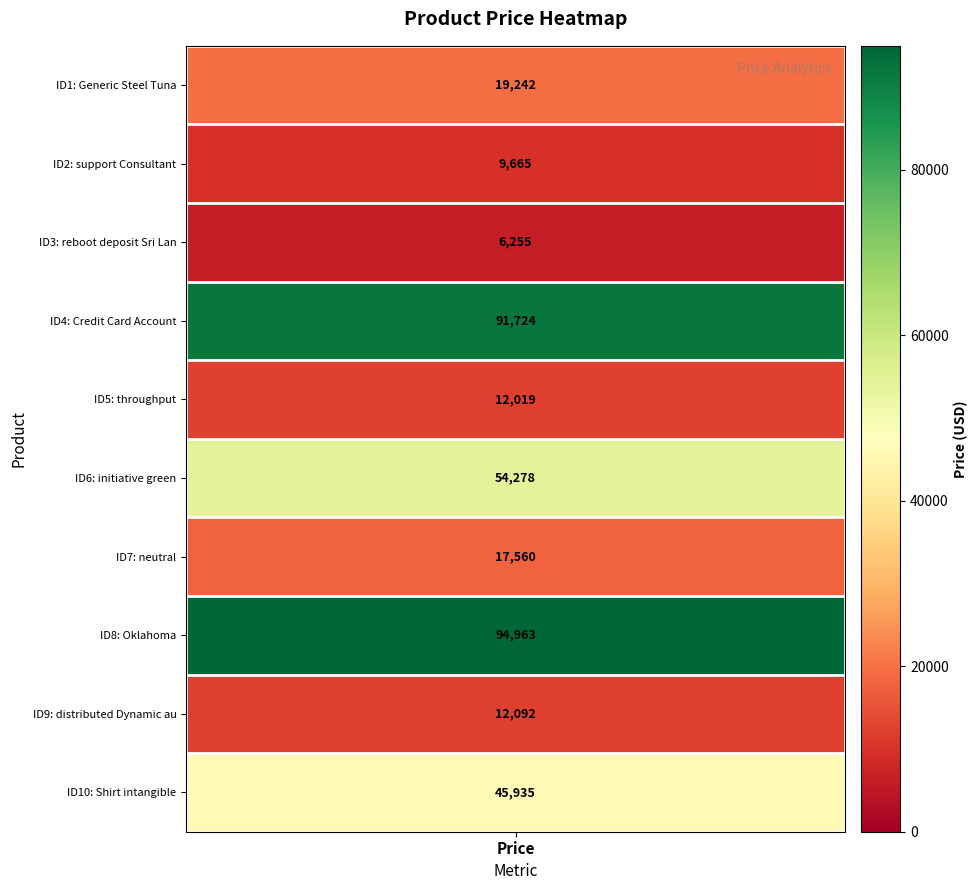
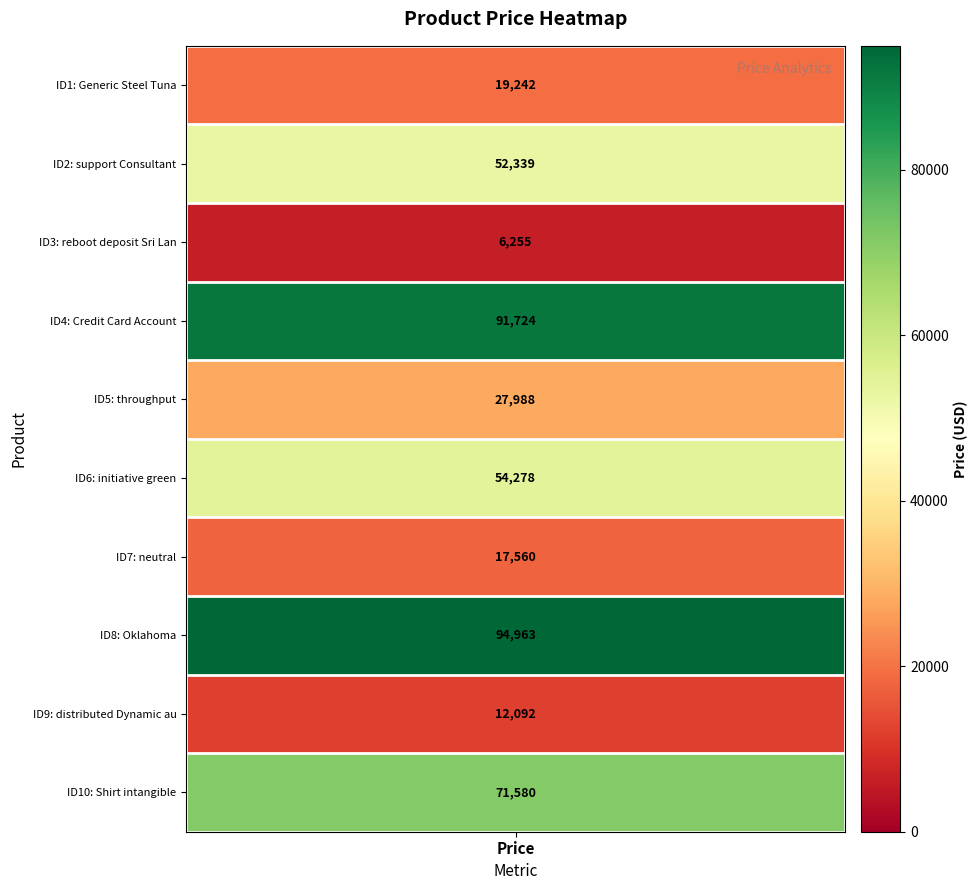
  {
    "ID2: support Consultant": {
-     "Price": "9,665"
+     "Price": "52,339"
    },
    "ID3: reboot deposit Sri Lan": {
      "Price": "6,255"
    },
    "ID4: Credit Card Account": {
      "Price": "91,724"
    },
    "ID5: throughput": {
-     "Price": "12,019"
+     "Price": "27,988"
    },
    "ID6: initiative green": {
      "Price": "54,278"
    },
    "ID7: neutral": {
      "Price": "17,560"
    },
    "ID8: Oklahoma": {
      "Price": "94,963"
    },
    "ID9: distributed Dynamic au": {
      "Price": "12,092"
    },
    "ID10: Shirt intangible": {
-     "Price": "45,935"
+     "Price": "71,580"
    }
  }
